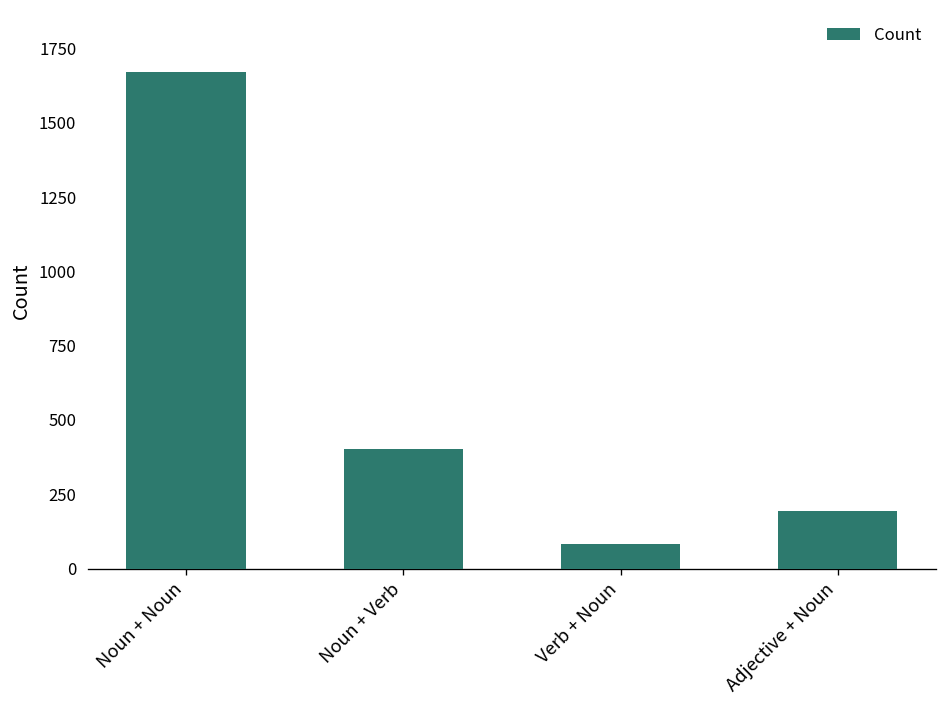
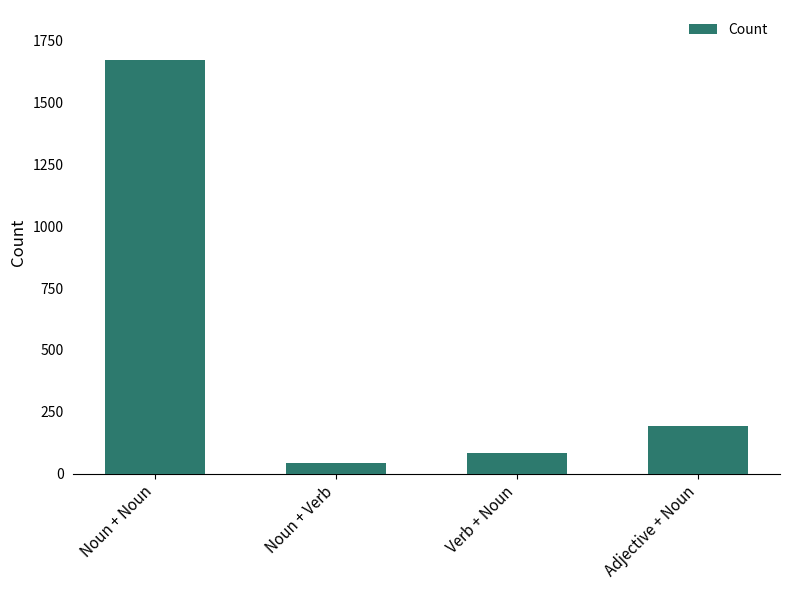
  {
    "Noun + Noun": 1670,
-   "Noun + Verb": 400,
+   "Noun + Verb": 40,
    "Verb + Noun": 80,
    "Adjective + Noun": 190
  }
